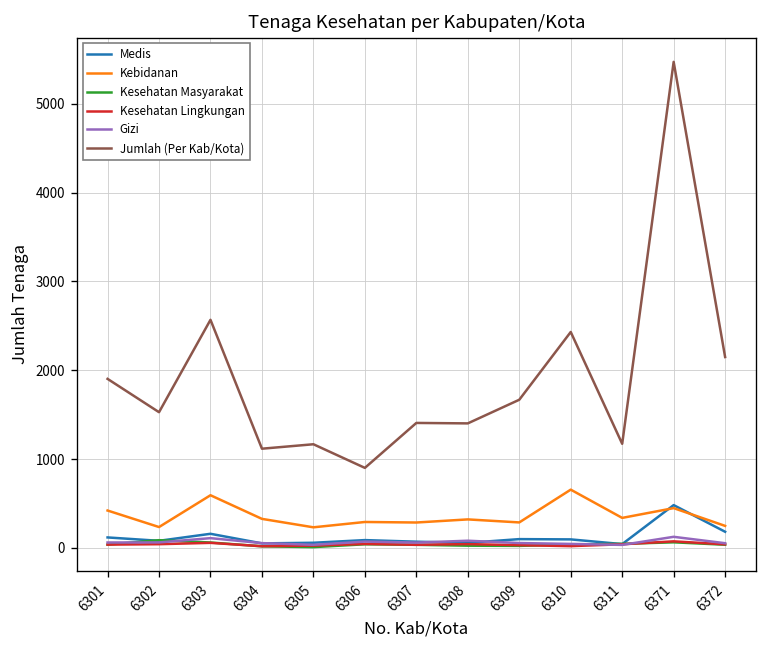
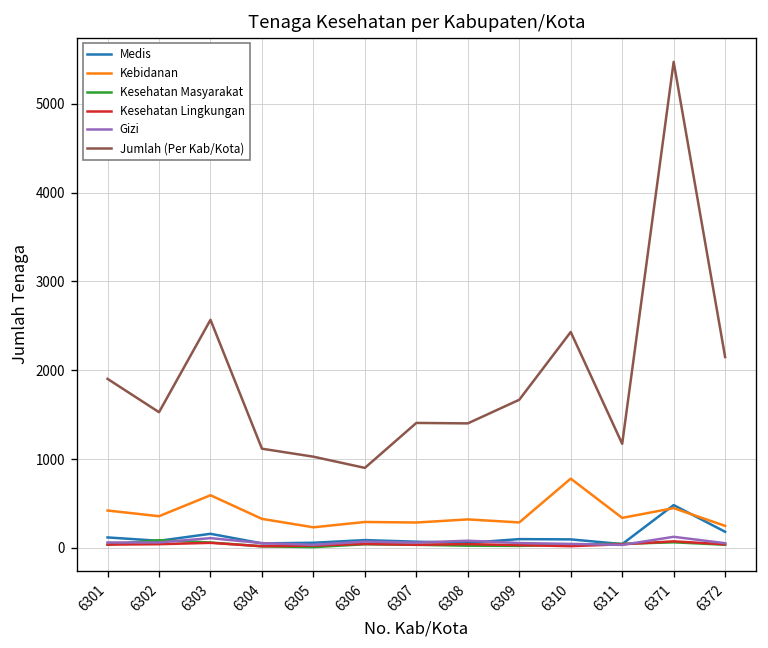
  {
    "Medis": {
      "6301": 100,
      "6303": 200,
      "6309": 100,
      "6310": 100,
      "6372": 200
    },
    "Kebidanan": {
      "6301": 400,
-     "6302": 200,
+     "6302": 400,
      "6303": 600,
      "6304": 300,
      "6305": 200,
      "6306": 300,
      "6307": 300,
      "6308": 300,
      "6309": 300,
-     "6310": 700,
+     "6310": 800,
      "6311": 300,
      "6372": 200
    },
    "Gizi": {
      "6303": 100,
      "6371": 100
    },
    "Jumlah (Per Kab/Kota)": {
      "6301": 1900,
      "6302": 1500,
      "6303": 2600,
      "6304": 1100,
-     "6305": 1200,
+     "6305": 1000,
      "6306": 900,
      "6307": 1400,
      "6308": 1400,
      "6309": 1700,
      "6310": 2400,
      "6311": 1200,
      "6371": 5500,
      "6372": 2100
    }
  }
